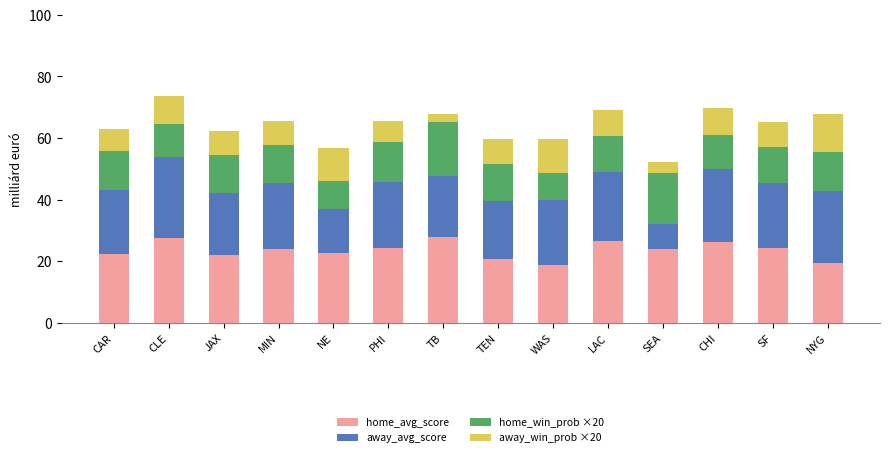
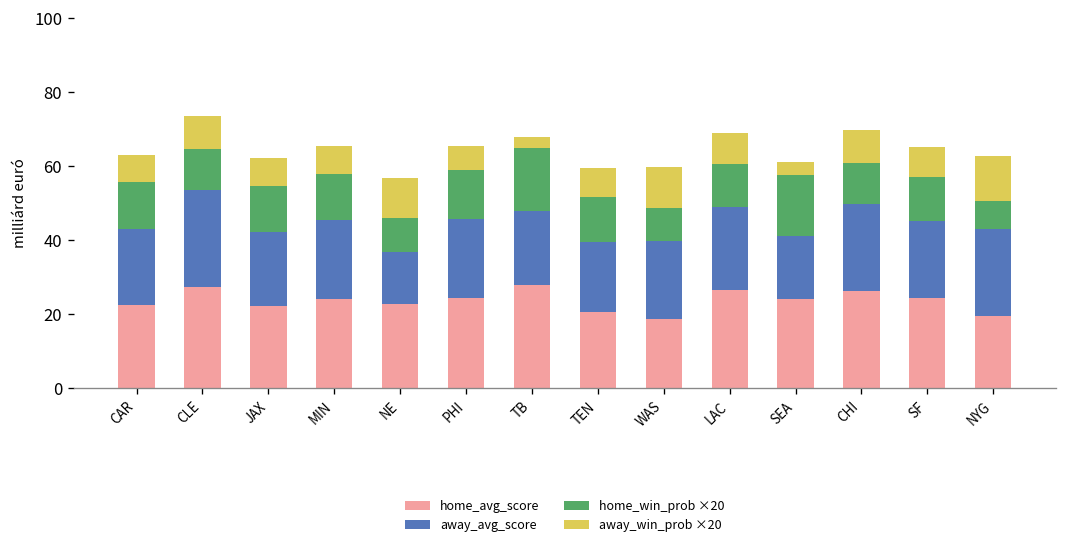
  {
    "home_avg_score": {
      "CAR": 23,
      "CLE": 27,
      "JAX": 22,
      "MIN": 24,
      "NE": 23,
      "PHI": 24,
      "TB": 28,
      "TEN": 21,
      "WAS": 19,
      "LAC": 27,
      "SEA": 24,
      "CHI": 26,
      "SF": 24,
      "NYG": 19
    },
    "away_avg_score": {
      "CAR": 21,
      "CLE": 26,
      "JAX": 20,
      "MIN": 21,
      "NE": 14,
      "PHI": 21,
      "TB": 20,
      "TEN": 19,
      "WAS": 21,
      "LAC": 23,
-     "SEA": 8,
+     "SEA": 17,
      "CHI": 24,
      "SF": 21,
      "NYG": 24
    },
    "home_win_prob ×20": {
      "CAR": 13,
      "CLE": 11,
      "JAX": 12,
      "MIN": 12,
      "NE": 9,
      "PHI": 13,
      "TB": 17,
      "TEN": 12,
      "WAS": 9,
      "LAC": 11,
      "SEA": 17,
      "CHI": 11,
      "SF": 12,
-     "NYG": 13
+     "NYG": 8
    },
    "away_win_prob ×20": {
      "CAR": 7,
      "CLE": 9,
      "JAX": 8,
      "MIN": 8,
      "NE": 11,
      "PHI": 7,
      "TB": 3,
      "TEN": 8,
      "WAS": 11,
      "LAC": 9,
      "SEA": 3,
      "CHI": 9,
      "SF": 8,
      "NYG": 12
    }
  }
